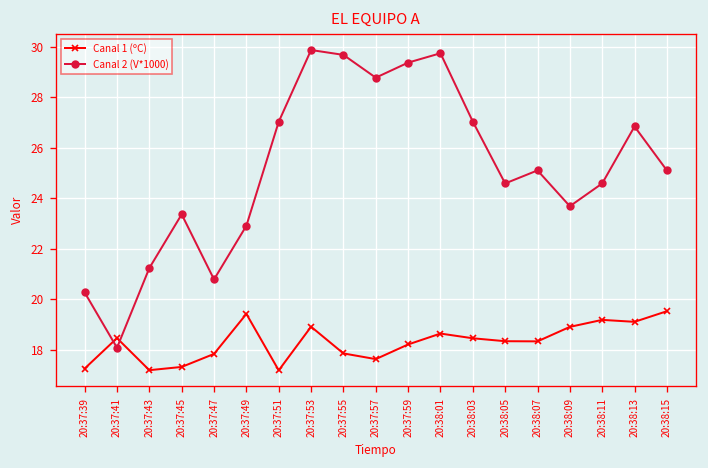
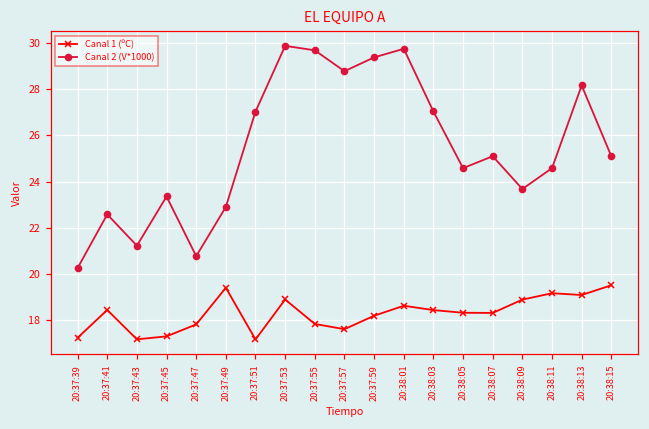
  {
    "Canal 1 (ºC)": {
      "20:37:39": 17.2,
      "20:37:41": 18.5,
      "20:37:43": 17.2,
      "20:37:45": 17.3,
      "20:37:47": 17.8,
      "20:37:49": 19.4,
      "20:37:51": 17.2,
      "20:37:53": 18.9,
      "20:37:55": 17.8,
      "20:37:57": 17.6,
      "20:37:59": 18.2,
      "20:38:01": 18.6,
      "20:38:03": 18.4,
      "20:38:05": 18.3,
      "20:38:07": 18.3,
      "20:38:09": 18.9,
      "20:38:11": 19.2,
      "20:38:13": 19.1,
      "20:38:15": 19.5
    },
    "Canal 2 (V*1000)": {
      "20:37:39": 20.3,
-     "20:37:41": 18.1,
+     "20:37:41": 22.6,
      "20:37:43": 21.2,
      "20:37:45": 23.4,
      "20:37:47": 20.8,
      "20:37:49": 22.9,
      "20:37:51": 27.0,
      "20:37:53": 29.9,
      "20:37:55": 29.7,
      "20:37:57": 28.8,
      "20:37:59": 29.4,
      "20:38:01": 29.7,
      "20:38:03": 27.0,
      "20:38:05": 24.6,
      "20:38:07": 25.1,
      "20:38:09": 23.7,
      "20:38:11": 24.6,
-     "20:38:13": 26.8,
+     "20:38:13": 28.2,
      "20:38:15": 25.1
    }
  }
